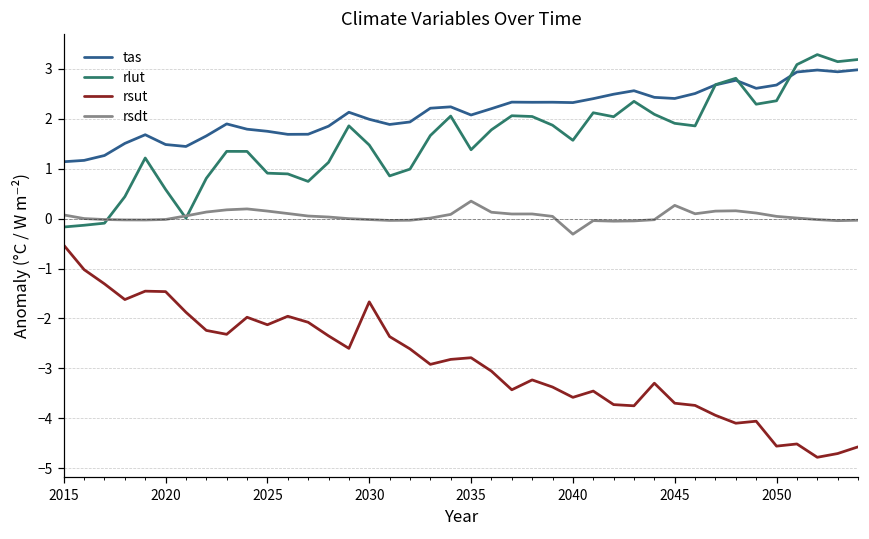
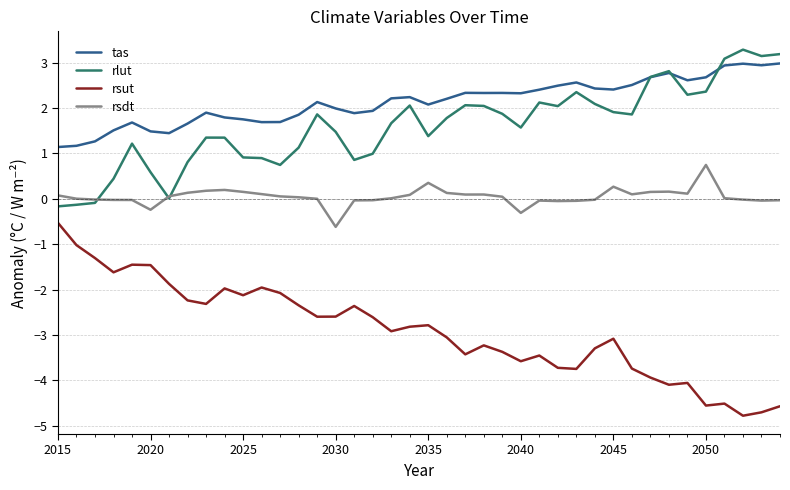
  {
    "rsut": {
      "2015": -0.5,
      "2020": -1.5,
      "2025": -2.1,
-     "2030": -1.7,
+     "2030": -2.6,
      "2035": -2.8,
      "2040": -3.6,
-     "2045": -3.7,
+     "2045": -3.1,
      "2050": -4.6
    },
    "rsdt": {
      "2015": 0.1,
-     "2020": 0.0,
+     "2020": -0.2,
      "2025": 0.2,
-     "2030": 0.0,
+     "2030": -0.6,
      "2035": 0.3,
      "2040": -0.3,
      "2045": 0.3,
-     "2050": 0.0
+     "2050": 0.7
    }
  }
